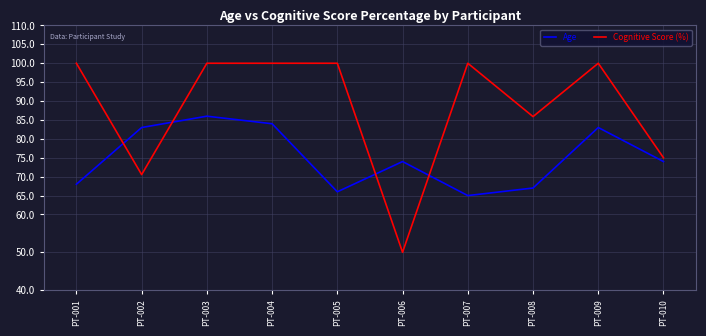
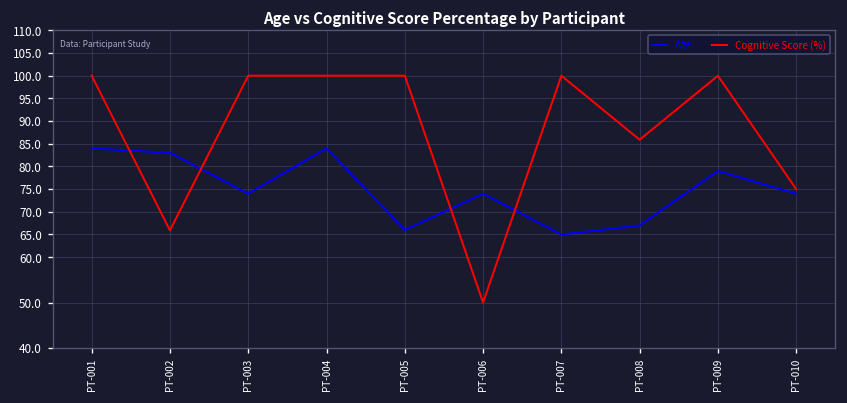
  {
    "Age": {
-     "PT-001": 68,
+     "PT-001": 84,
      "PT-002": 83,
-     "PT-003": 86,
+     "PT-003": 74,
      "PT-004": 84,
      "PT-005": 66,
      "PT-006": 74,
      "PT-007": 65,
      "PT-008": 67,
-     "PT-009": 83,
+     "PT-009": 79,
      "PT-010": 74
    },
    "Cognitive Score (%)": {
      "PT-001": 100,
-     "PT-002": 71,
+     "PT-002": 66,
      "PT-003": 100,
      "PT-004": 100,
      "PT-005": 100,
      "PT-006": 50,
      "PT-007": 100,
      "PT-008": 86,
      "PT-009": 100,
      "PT-010": 75
    }
  }
